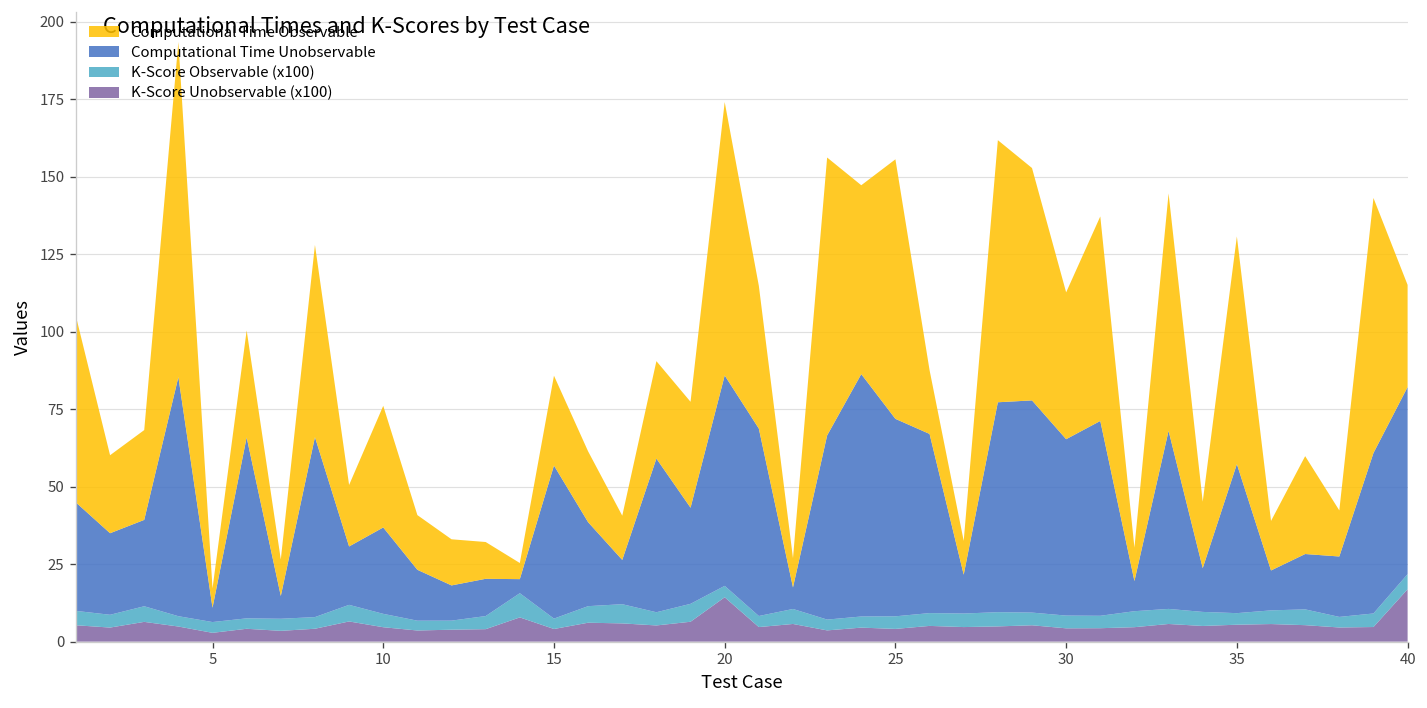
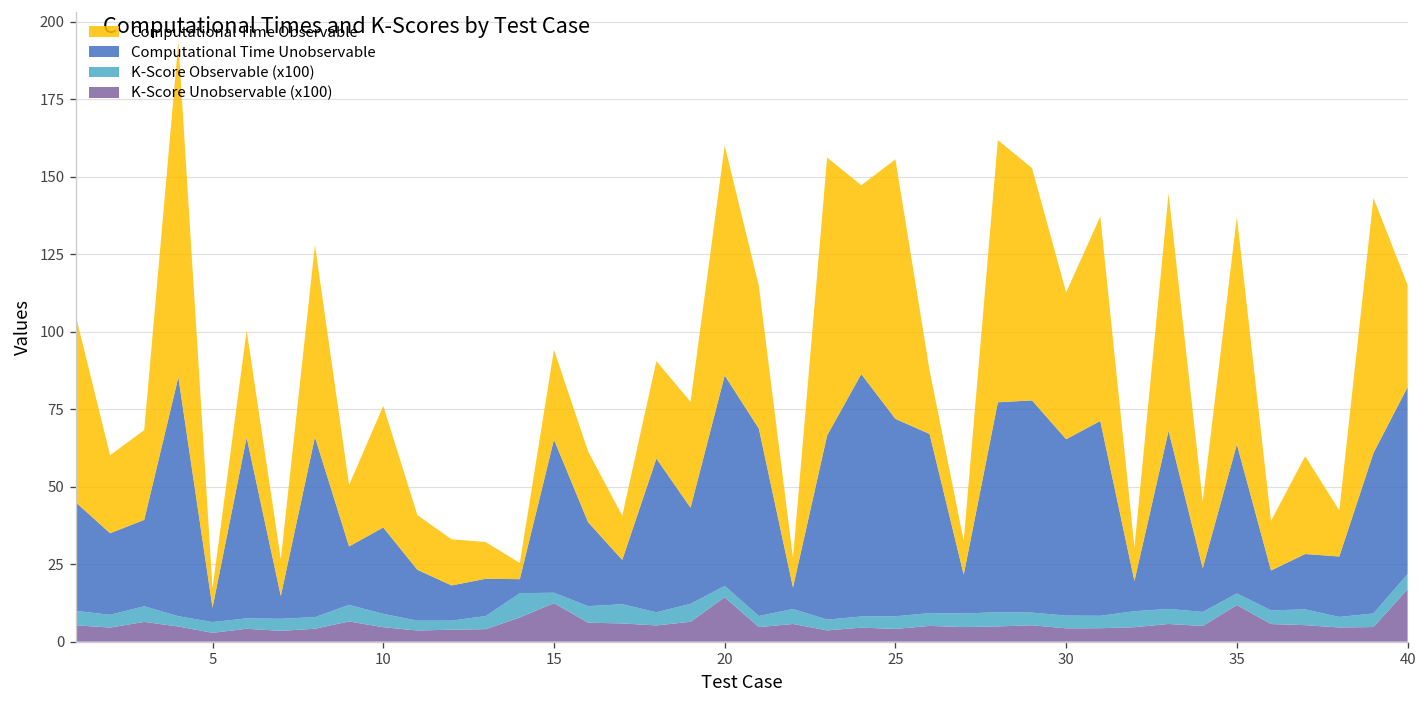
  {
    "K-Score Unobservable (x100)": {
      "5": 3,
      "10": 5,
-     "15": 4,
+     "15": 12,
      "20": 14,
      "25": 4,
      "30": 4,
-     "35": 5,
+     "35": 12,
      "40": 17
    },
    "Computational Time Observable": {
      "5": 6,
      "10": 39,
      "15": 29,
-     "20": 88,
+     "20": 74,
      "25": 84,
      "30": 47,
      "35": 73,
      "40": 33
    }
  }
